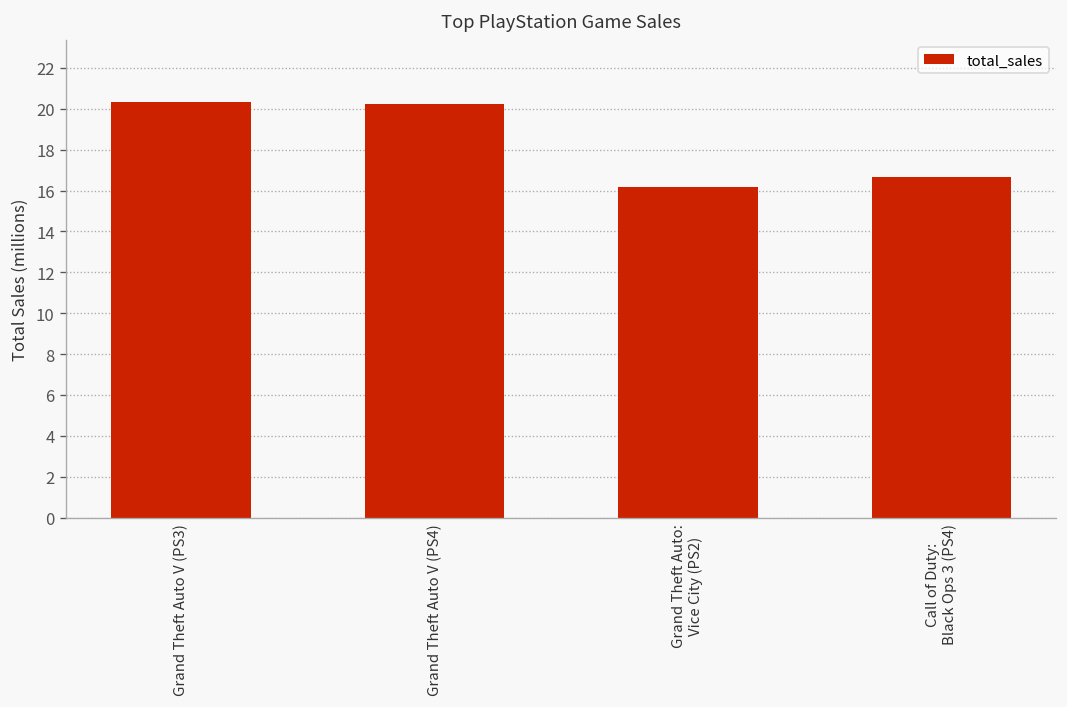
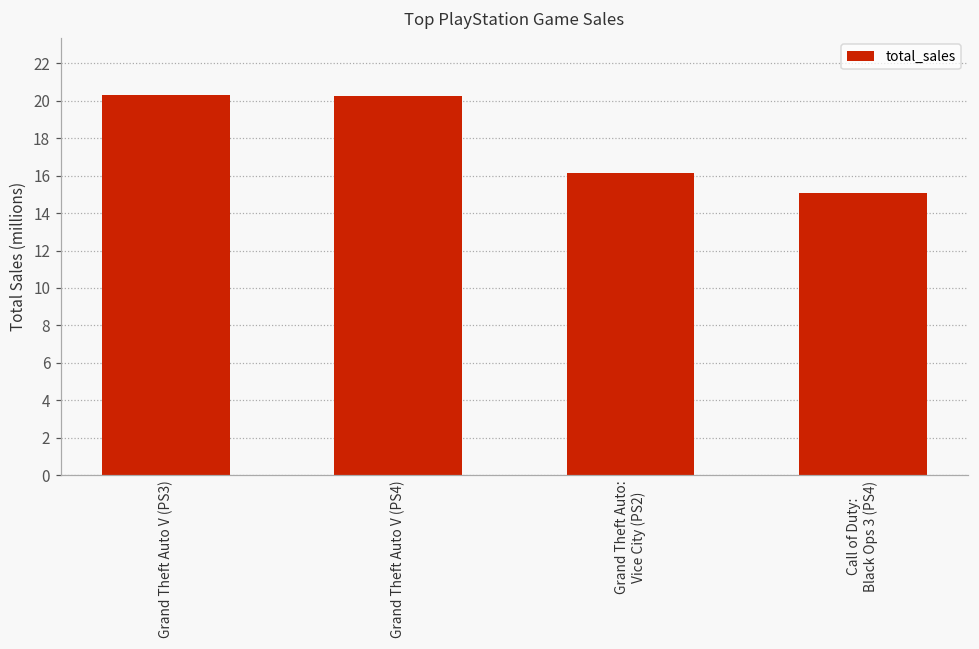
  {
    "Grand Theft Auto V (PS3)": 20.3,
    "Grand Theft Auto V (PS4)": 20.3,
    "Grand Theft Auto: Vice City (PS2)": 16.2,
-   "Call of Duty: Black Ops 3 (PS4)": 16.7
+   "Call of Duty: Black Ops 3 (PS4)": 15.1
  }
